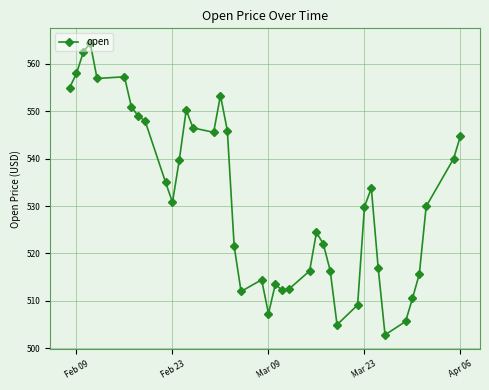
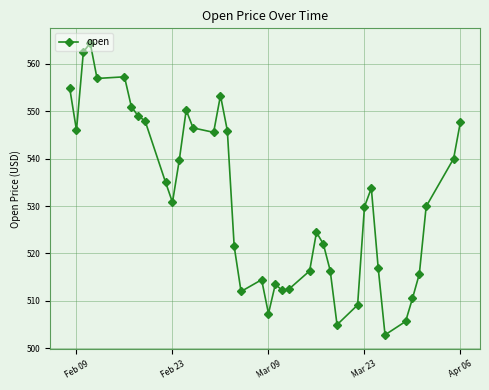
  {
-   "Feb 09": 558,
+   "Feb 09": 546,
    "Feb 23": 531,
    "Mar 09": 507,
    "Mar 23": 530,
-   "Apr 06": 545
+   "Apr 06": 548
  }
